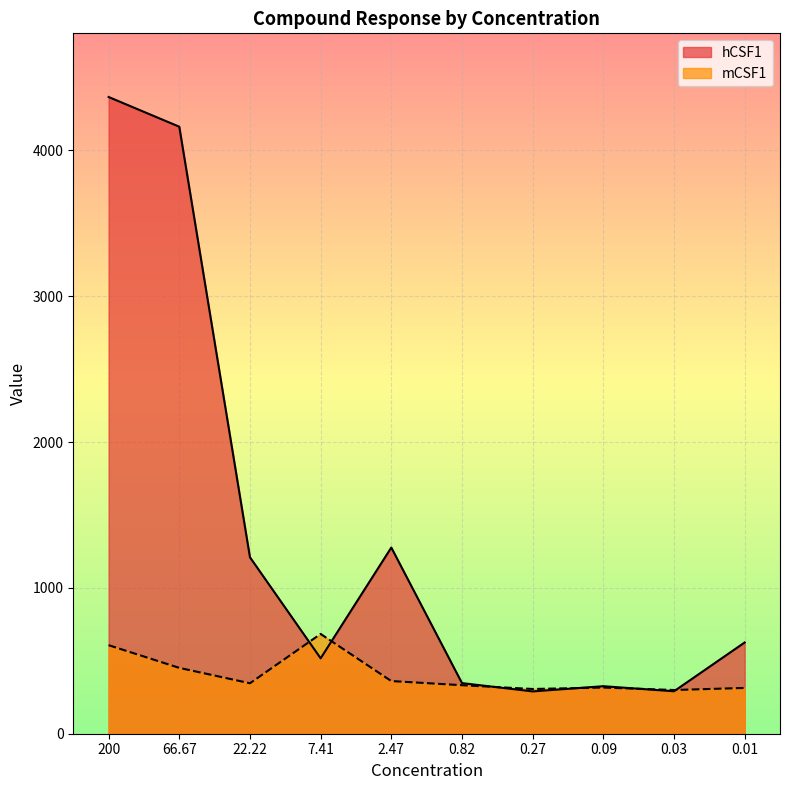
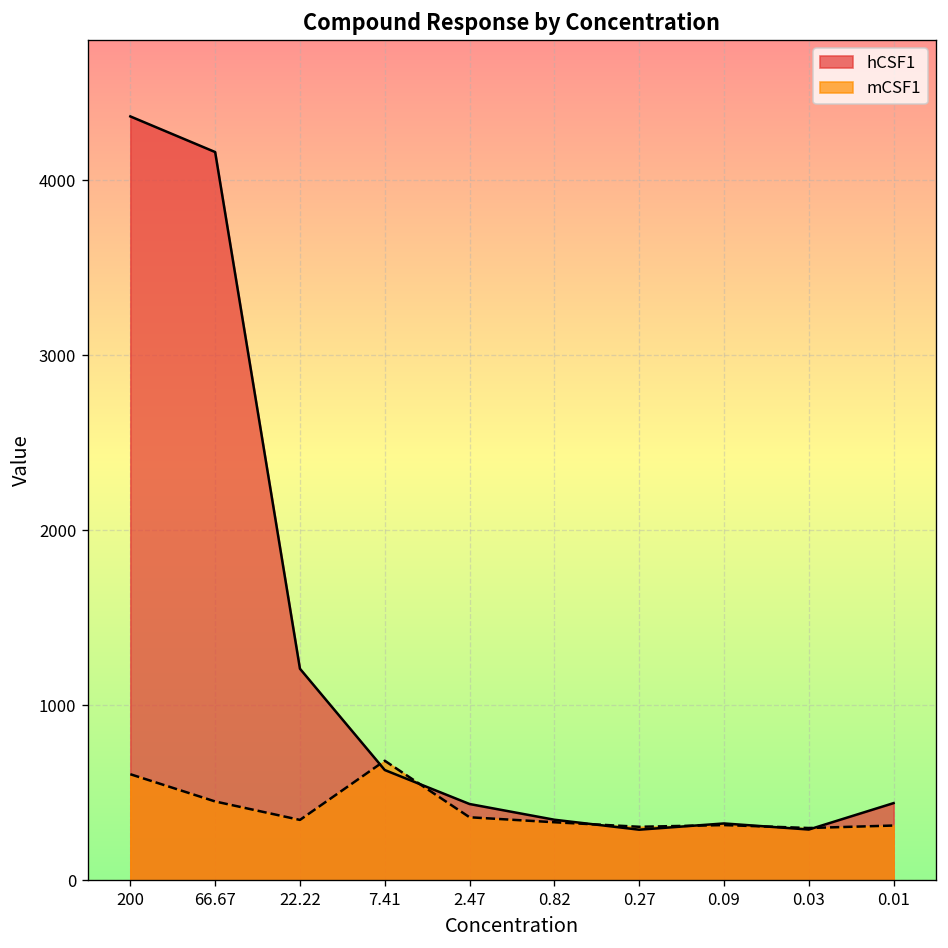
  {
    "hCSF1": {
      "200": 4370,
      "66.67": 4160,
      "22.22": 1210,
-     "7.41": 520,
-     "2.47": 1280,
-     "0.01": 630
+     "7.41": 630,
+     "2.47": 440,
+     "0.01": 440
    },
    "mCSF1": {
      "200": 610,
      "66.67": 450,
      "22.22": 350,
      "7.41": 680,
      "2.47": 360,
      "0.01": 310
    }
  }
